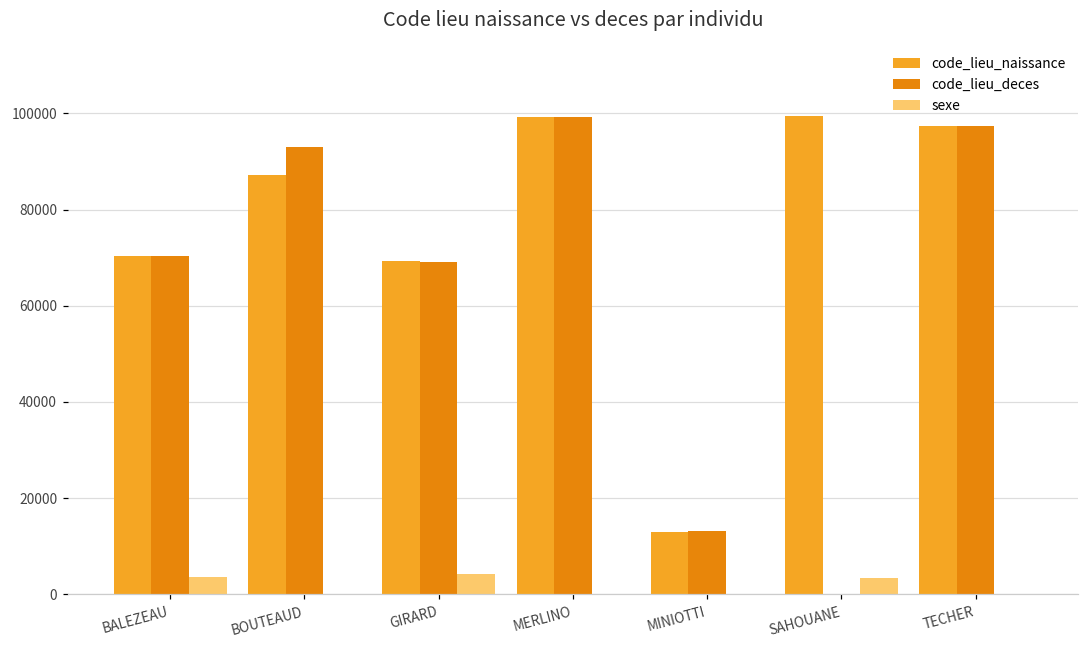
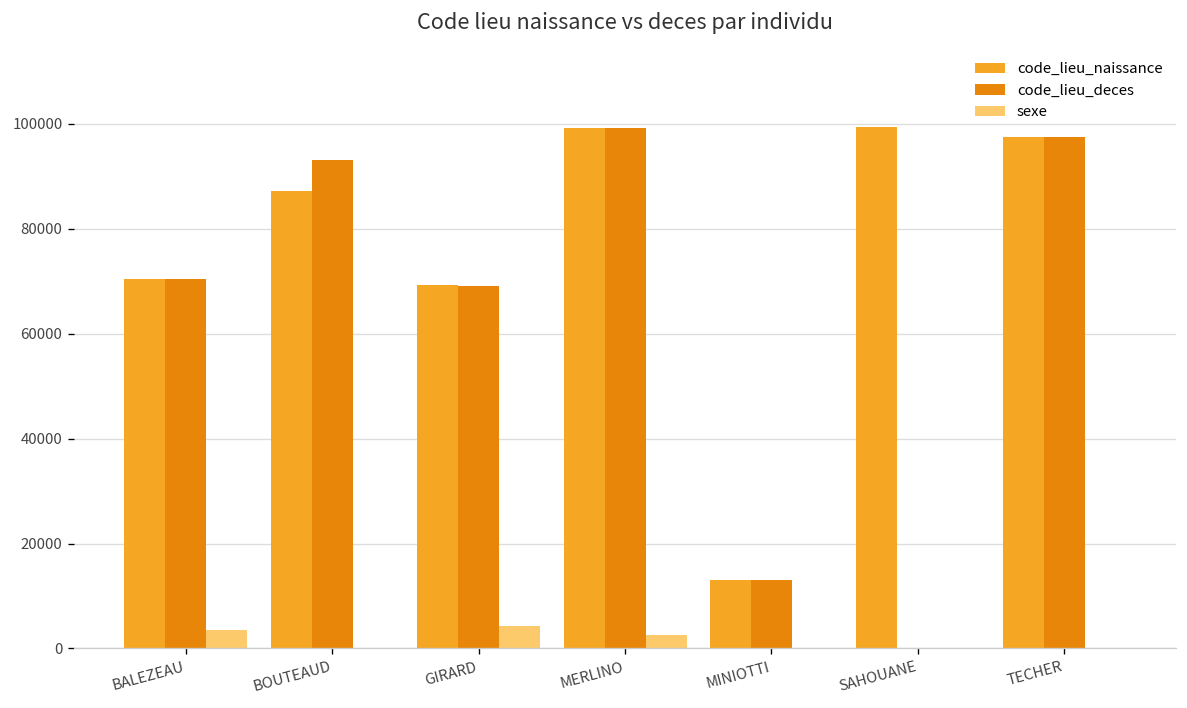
  {
    "sexe": {
      "BALEZEAU": 4000,
      "GIRARD": 4000,
-     "MERLINO": 0,
-     "SAHOUANE": 4000
+     "MERLINO": 2000,
+     "SAHOUANE": 0
    }
  }
